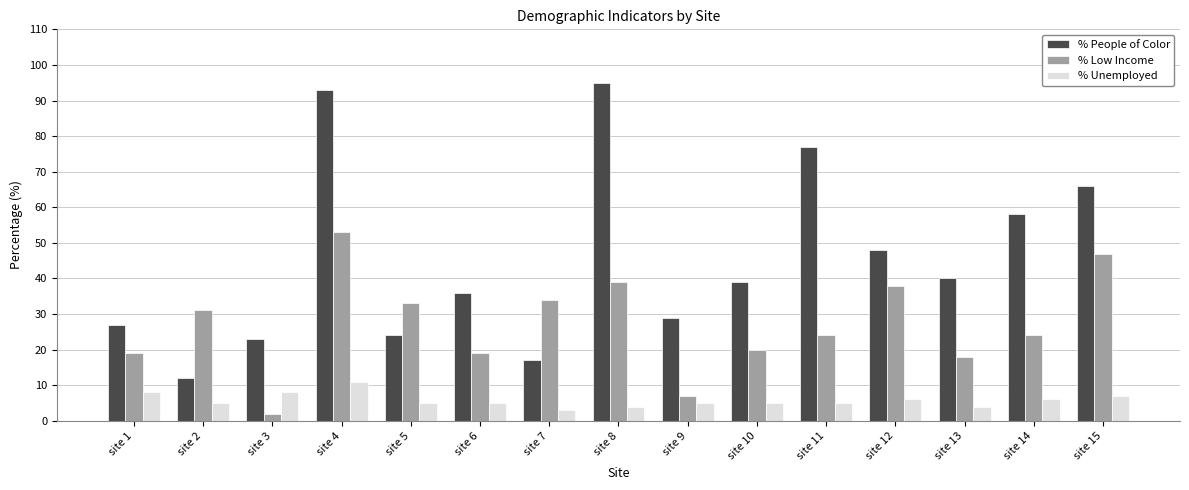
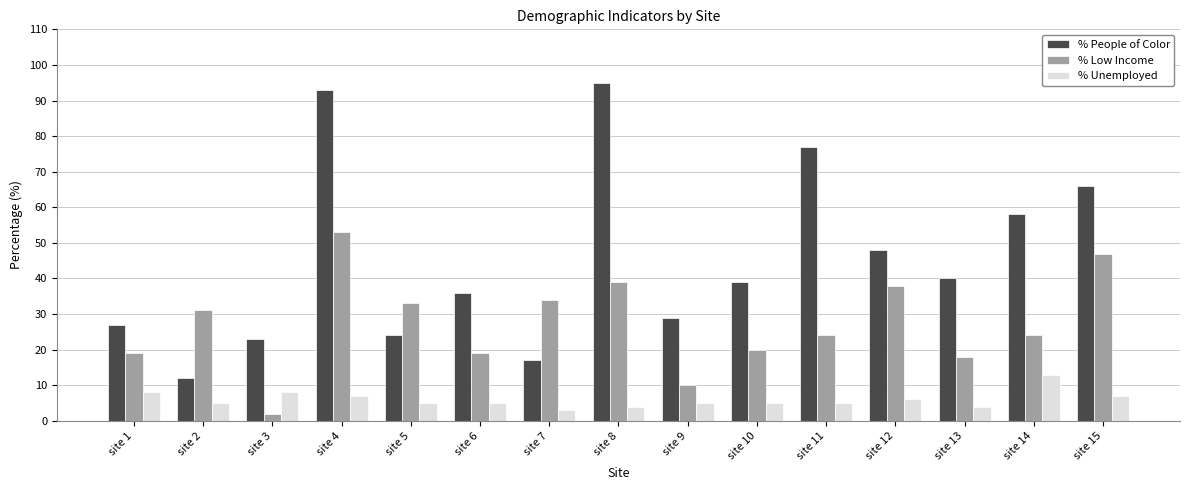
  {
    "% People of Color": {
      "site 1": 27,
      "site 2": 12,
      "site 3": 23,
      "site 4": 93,
      "site 5": 24,
      "site 6": 36,
      "site 7": 17,
      "site 8": 95,
      "site 9": 29,
      "site 10": 39,
      "site 11": 77,
      "site 12": 48,
      "site 13": 40,
      "site 14": 58,
      "site 15": 66
    },
    "% Low Income": {
      "site 1": 19,
      "site 2": 31,
      "site 3": 2,
      "site 4": 53,
      "site 5": 33,
      "site 6": 19,
      "site 7": 34,
      "site 8": 39,
-     "site 9": 7,
+     "site 9": 10,
      "site 10": 20,
      "site 11": 24,
      "site 12": 38,
      "site 13": 18,
      "site 14": 24,
      "site 15": 47
    },
    "% Unemployed": {
      "site 1": 8,
      "site 2": 5,
      "site 3": 8,
-     "site 4": 11,
+     "site 4": 7,
      "site 5": 5,
      "site 6": 5,
      "site 7": 3,
      "site 8": 4,
      "site 9": 5,
      "site 10": 5,
      "site 11": 5,
      "site 12": 6,
      "site 13": 4,
-     "site 14": 6,
+     "site 14": 13,
      "site 15": 7
    }
  }
